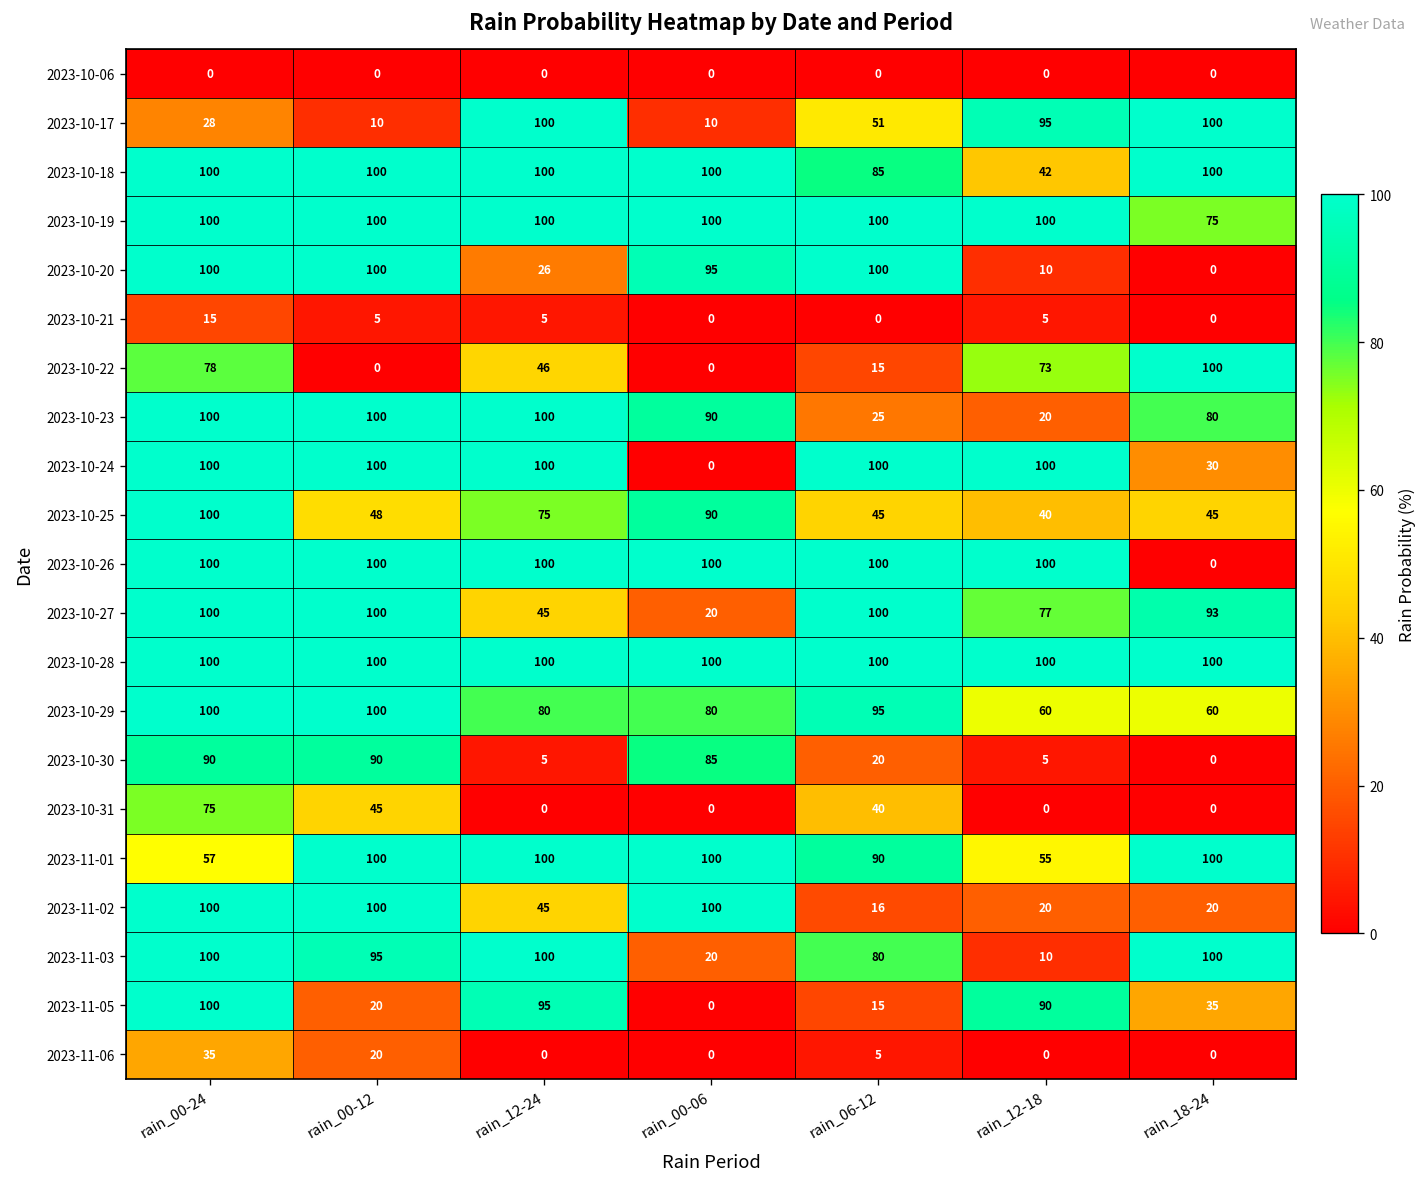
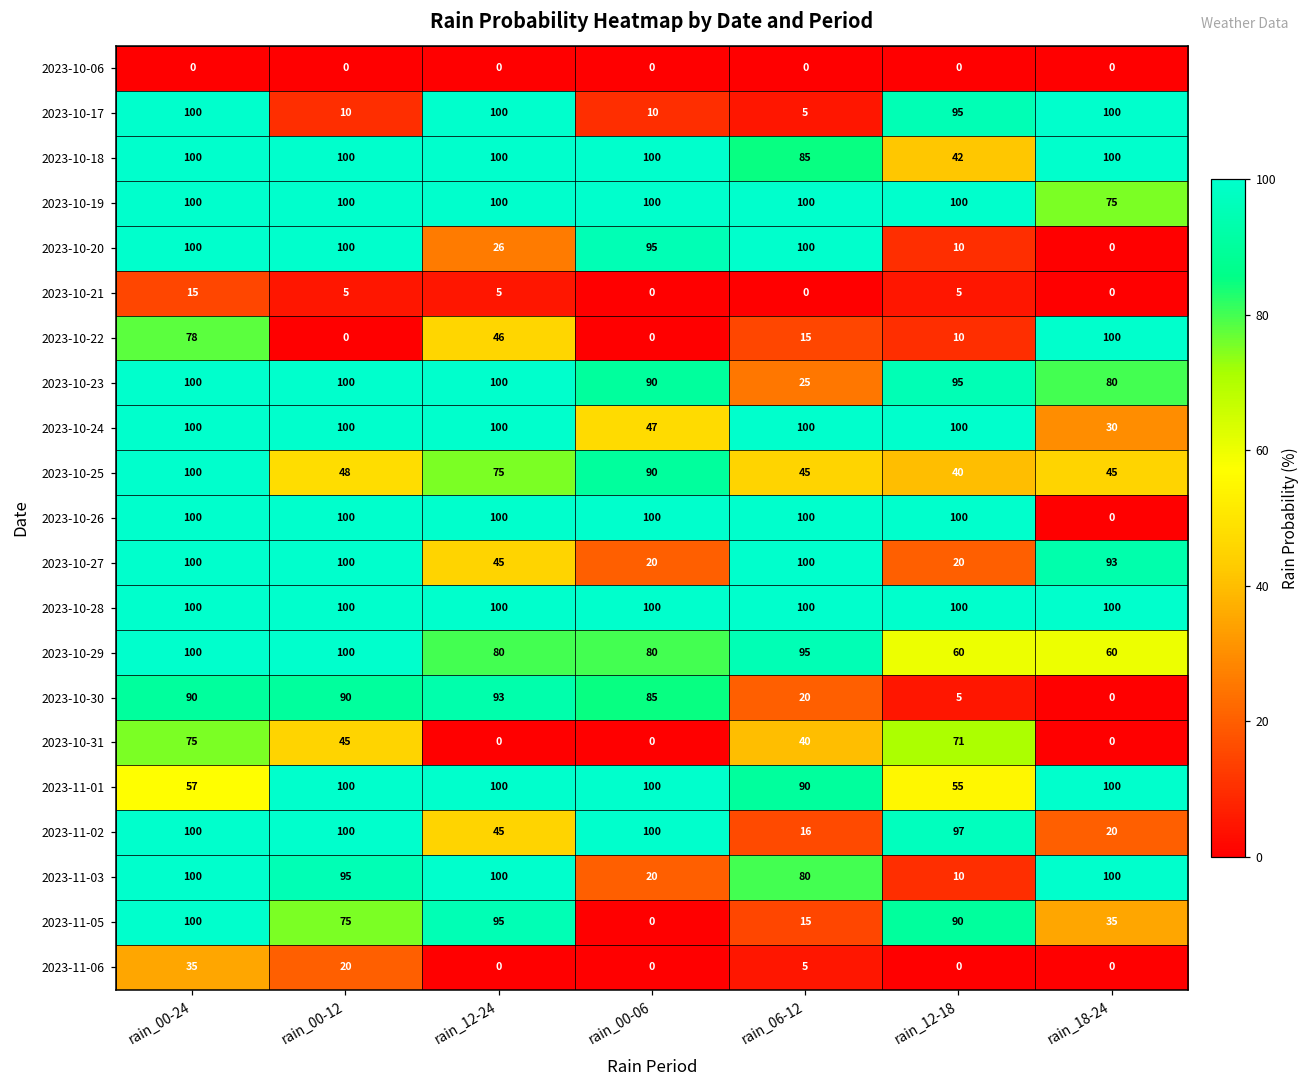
  {
    "2023-10-06": {
      "rain_00-24": 0,
      "rain_00-12": 0,
      "rain_12-24": 0,
      "rain_00-06": 0,
      "rain_06-12": 0,
      "rain_12-18": 0,
      "rain_18-24": 0
    },
    "2023-10-17": {
-     "rain_00-24": 28,
+     "rain_00-24": 100,
      "rain_00-12": 10,
      "rain_12-24": 100,
      "rain_00-06": 10,
-     "rain_06-12": 51,
+     "rain_06-12": 5,
      "rain_12-18": 95,
      "rain_18-24": 100
    },
    "2023-10-18": {
      "rain_00-24": 100,
      "rain_00-12": 100,
      "rain_12-24": 100,
      "rain_00-06": 100,
      "rain_06-12": 85,
      "rain_12-18": 42,
      "rain_18-24": 100
    },
    "2023-10-19": {
      "rain_00-24": 100,
      "rain_00-12": 100,
      "rain_12-24": 100,
      "rain_00-06": 100,
      "rain_06-12": 100,
      "rain_12-18": 100,
      "rain_18-24": 75
    },
    "2023-10-20": {
      "rain_00-24": 100,
      "rain_00-12": 100,
      "rain_12-24": 26,
      "rain_00-06": 95,
      "rain_06-12": 100,
      "rain_12-18": 10,
      "rain_18-24": 0
    },
    "2023-10-21": {
      "rain_00-24": 15,
      "rain_00-12": 5,
      "rain_12-24": 5,
      "rain_00-06": 0,
      "rain_06-12": 0,
      "rain_12-18": 5,
      "rain_18-24": 0
    },
    "2023-10-22": {
      "rain_00-24": 78,
      "rain_00-12": 0,
      "rain_12-24": 46,
      "rain_00-06": 0,
      "rain_06-12": 15,
-     "rain_12-18": 73,
+     "rain_12-18": 10,
      "rain_18-24": 100
    },
    "2023-10-23": {
      "rain_00-24": 100,
      "rain_00-12": 100,
      "rain_12-24": 100,
      "rain_00-06": 90,
      "rain_06-12": 25,
-     "rain_12-18": 20,
+     "rain_12-18": 95,
      "rain_18-24": 80
    },
    "2023-10-24": {
      "rain_00-24": 100,
      "rain_00-12": 100,
      "rain_12-24": 100,
-     "rain_00-06": 0,
+     "rain_00-06": 47,
      "rain_06-12": 100,
      "rain_12-18": 100,
      "rain_18-24": 30
    },
    "2023-10-25": {
      "rain_00-24": 100,
      "rain_00-12": 48,
      "rain_12-24": 75,
      "rain_00-06": 90,
      "rain_06-12": 45,
      "rain_12-18": 40,
      "rain_18-24": 45
    },
    "2023-10-26": {
      "rain_00-24": 100,
      "rain_00-12": 100,
      "rain_12-24": 100,
      "rain_00-06": 100,
      "rain_06-12": 100,
      "rain_12-18": 100,
      "rain_18-24": 0
    },
    "2023-10-27": {
      "rain_00-24": 100,
      "rain_00-12": 100,
      "rain_12-24": 45,
      "rain_00-06": 20,
      "rain_06-12": 100,
-     "rain_12-18": 77,
+     "rain_12-18": 20,
      "rain_18-24": 93
    },
    "2023-10-28": {
      "rain_00-24": 100,
      "rain_00-12": 100,
      "rain_12-24": 100,
      "rain_00-06": 100,
      "rain_06-12": 100,
      "rain_12-18": 100,
      "rain_18-24": 100
    },
    "2023-10-29": {
      "rain_00-24": 100,
      "rain_00-12": 100,
      "rain_12-24": 80,
      "rain_00-06": 80,
      "rain_06-12": 95,
      "rain_12-18": 60,
      "rain_18-24": 60
    },
    "2023-10-30": {
      "rain_00-24": 90,
      "rain_00-12": 90,
-     "rain_12-24": 5,
+     "rain_12-24": 93,
      "rain_00-06": 85,
      "rain_06-12": 20,
      "rain_12-18": 5,
      "rain_18-24": 0
    },
    "2023-10-31": {
      "rain_00-24": 75,
      "rain_00-12": 45,
      "rain_12-24": 0,
      "rain_00-06": 0,
      "rain_06-12": 40,
-     "rain_12-18": 0,
+     "rain_12-18": 71,
      "rain_18-24": 0
    },
    "2023-11-01": {
      "rain_00-24": 57,
      "rain_00-12": 100,
      "rain_12-24": 100,
      "rain_00-06": 100,
      "rain_06-12": 90,
      "rain_12-18": 55,
      "rain_18-24": 100
    },
    "2023-11-02": {
      "rain_00-24": 100,
      "rain_00-12": 100,
      "rain_12-24": 45,
      "rain_00-06": 100,
      "rain_06-12": 16,
-     "rain_12-18": 20,
+     "rain_12-18": 97,
      "rain_18-24": 20
    },
    "2023-11-03": {
      "rain_00-24": 100,
      "rain_00-12": 95,
      "rain_12-24": 100,
      "rain_00-06": 20,
      "rain_06-12": 80,
      "rain_12-18": 10,
      "rain_18-24": 100
    },
    "2023-11-05": {
      "rain_00-24": 100,
-     "rain_00-12": 20,
+     "rain_00-12": 75,
      "rain_12-24": 95,
      "rain_00-06": 0,
      "rain_06-12": 15,
      "rain_12-18": 90,
      "rain_18-24": 35
    },
    "2023-11-06": {
      "rain_00-24": 35,
      "rain_00-12": 20,
      "rain_12-24": 0,
      "rain_00-06": 0,
      "rain_06-12": 5,
      "rain_12-18": 0,
      "rain_18-24": 0
    }
  }
